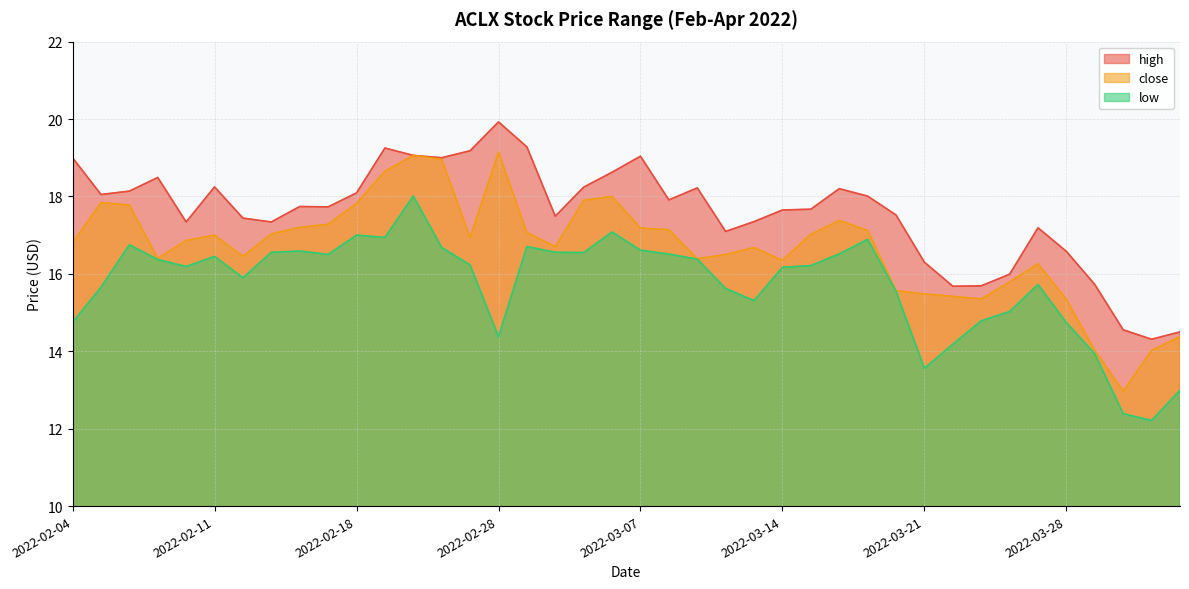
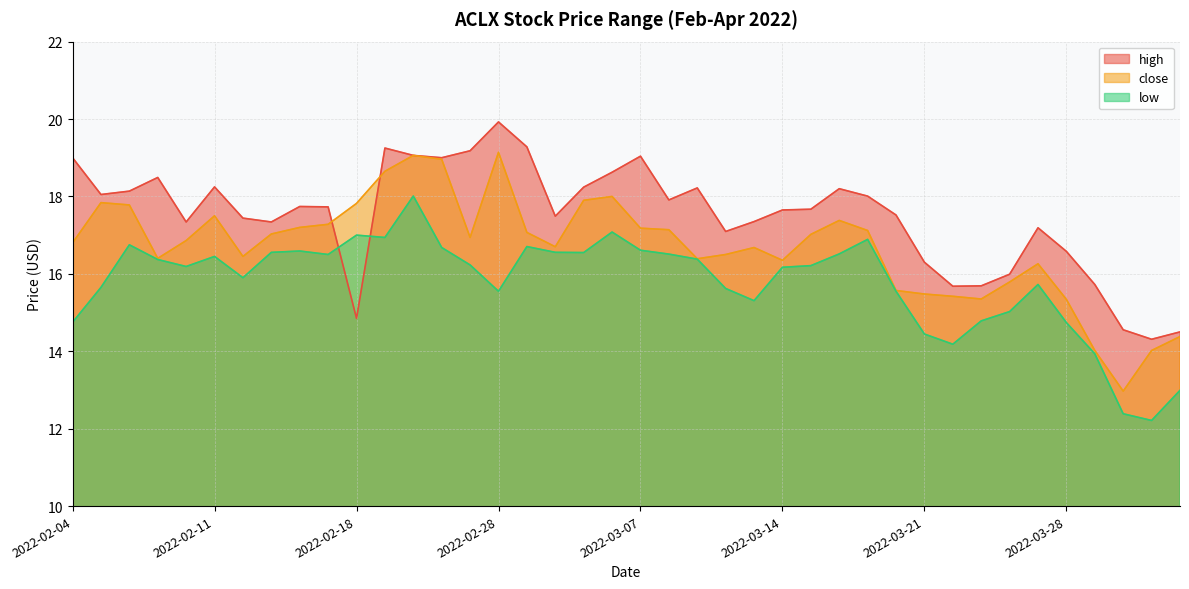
  {
    "high": {
      "2022-02-04": 19.0,
      "2022-02-11": 18.2,
-     "2022-02-18": 18.1,
+     "2022-02-18": 14.8,
      "2022-02-28": 19.9,
      "2022-03-07": 19.0,
      "2022-03-14": 17.6,
      "2022-03-21": 16.3,
      "2022-03-28": 16.6
    },
    "close": {
      "2022-02-04": 16.8,
-     "2022-02-11": 17.0,
+     "2022-02-11": 17.5,
      "2022-02-18": 17.8,
      "2022-02-28": 19.1,
      "2022-03-07": 17.2,
      "2022-03-14": 16.4,
      "2022-03-21": 15.5,
      "2022-03-28": 15.3
    },
    "low": {
      "2022-02-04": 14.7,
      "2022-02-11": 16.5,
      "2022-02-18": 17.0,
-     "2022-02-28": 14.4,
+     "2022-02-28": 15.6,
      "2022-03-07": 16.6,
      "2022-03-14": 16.2,
-     "2022-03-21": 13.6,
+     "2022-03-21": 14.4,
      "2022-03-28": 14.7
    }
  }
